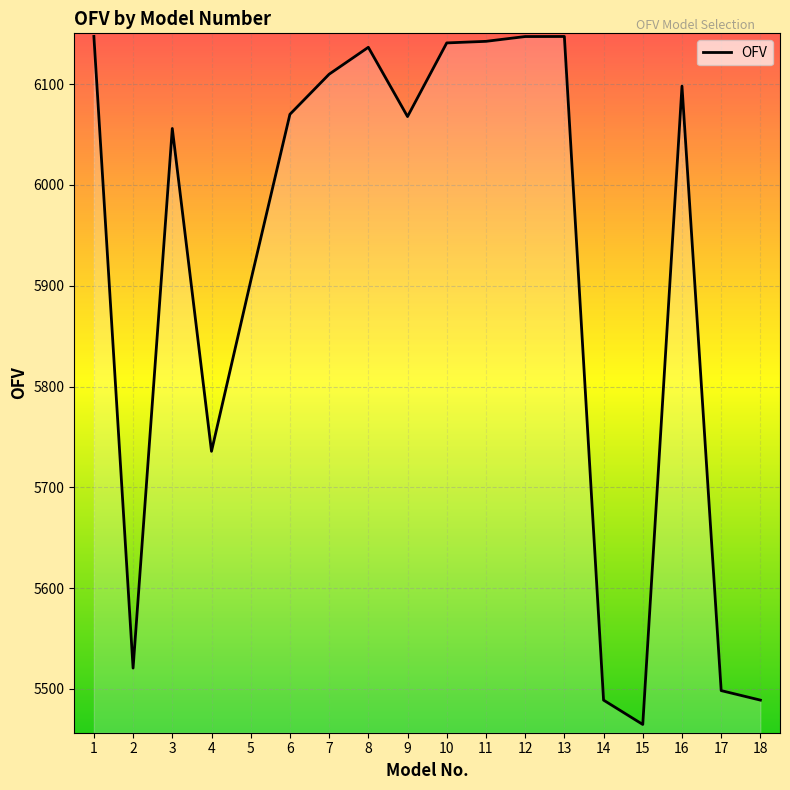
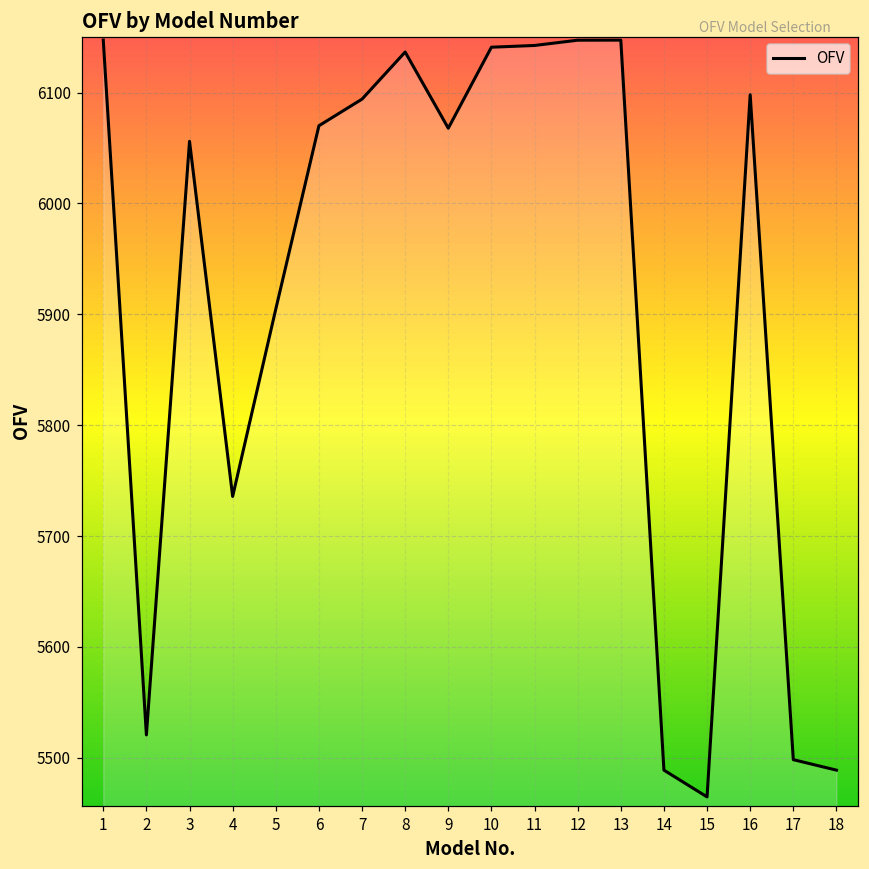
  {
    "1": 6147,
    "2": 5521,
    "3": 6056,
    "4": 5736,
    "5": 5905,
    "6": 6070,
-   "7": 6110,
+   "7": 6094,
    "8": 6137,
    "9": 6068,
    "10": 6141,
    "11": 6143,
    "12": 6147,
    "13": 6147,
    "14": 5489,
    "15": 5465,
    "16": 6098,
    "17": 5498,
    "18": 5489
  }
